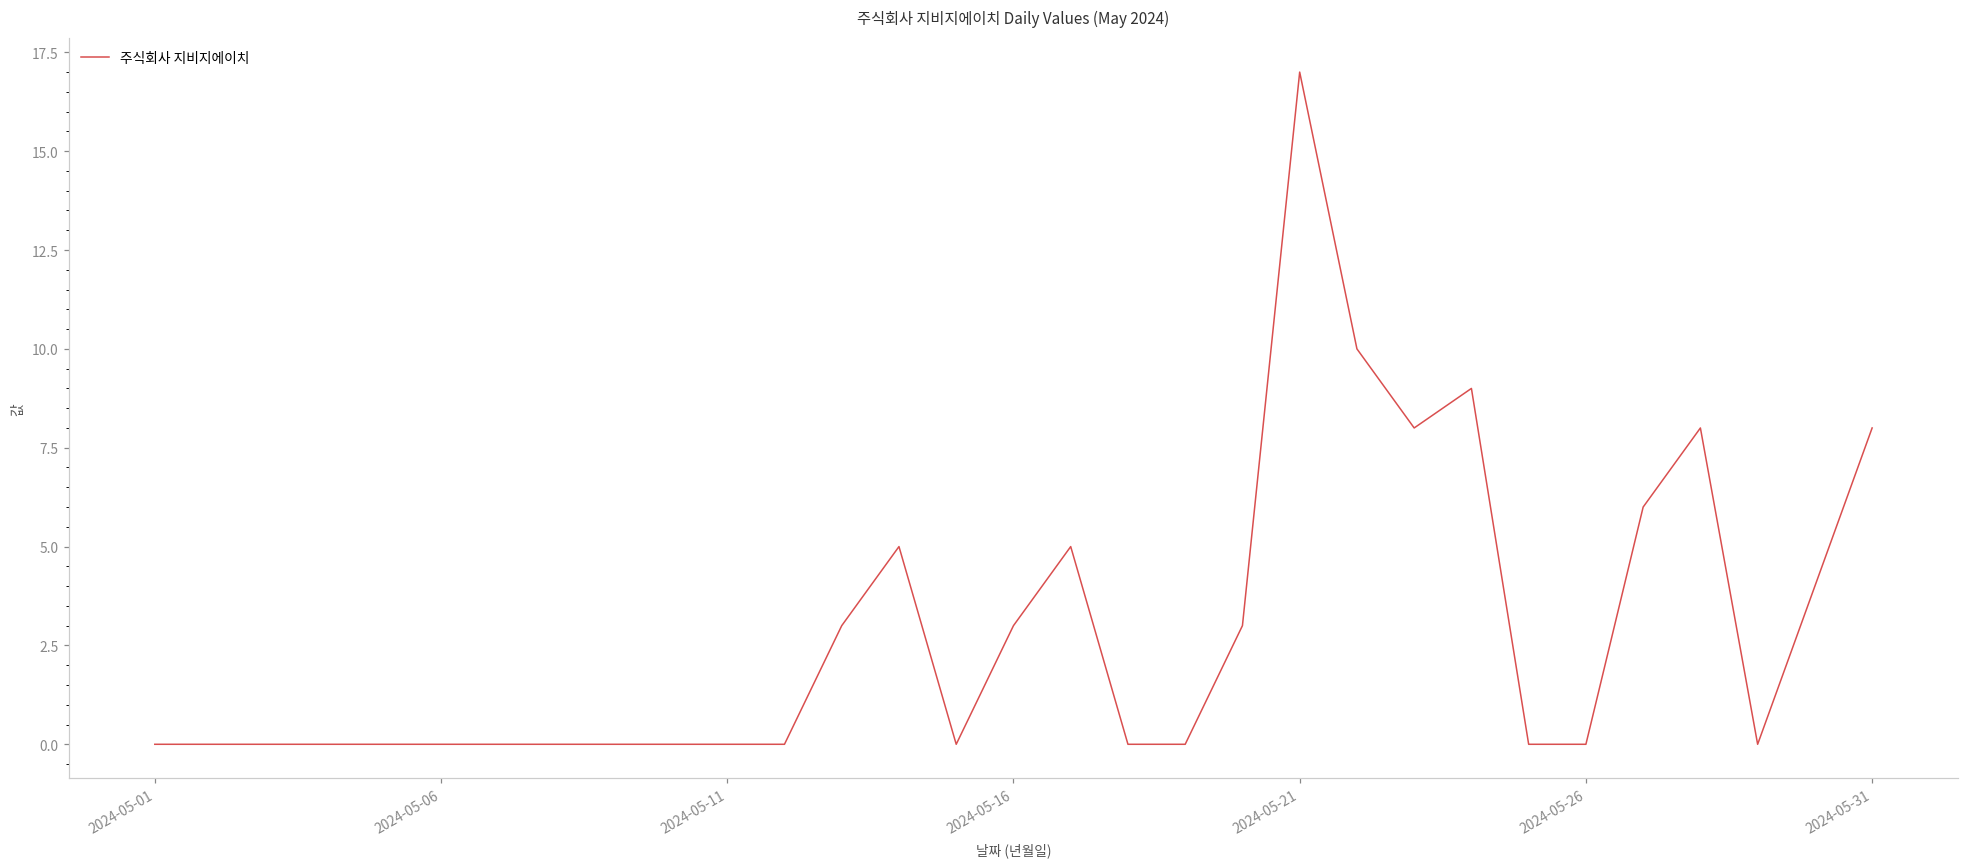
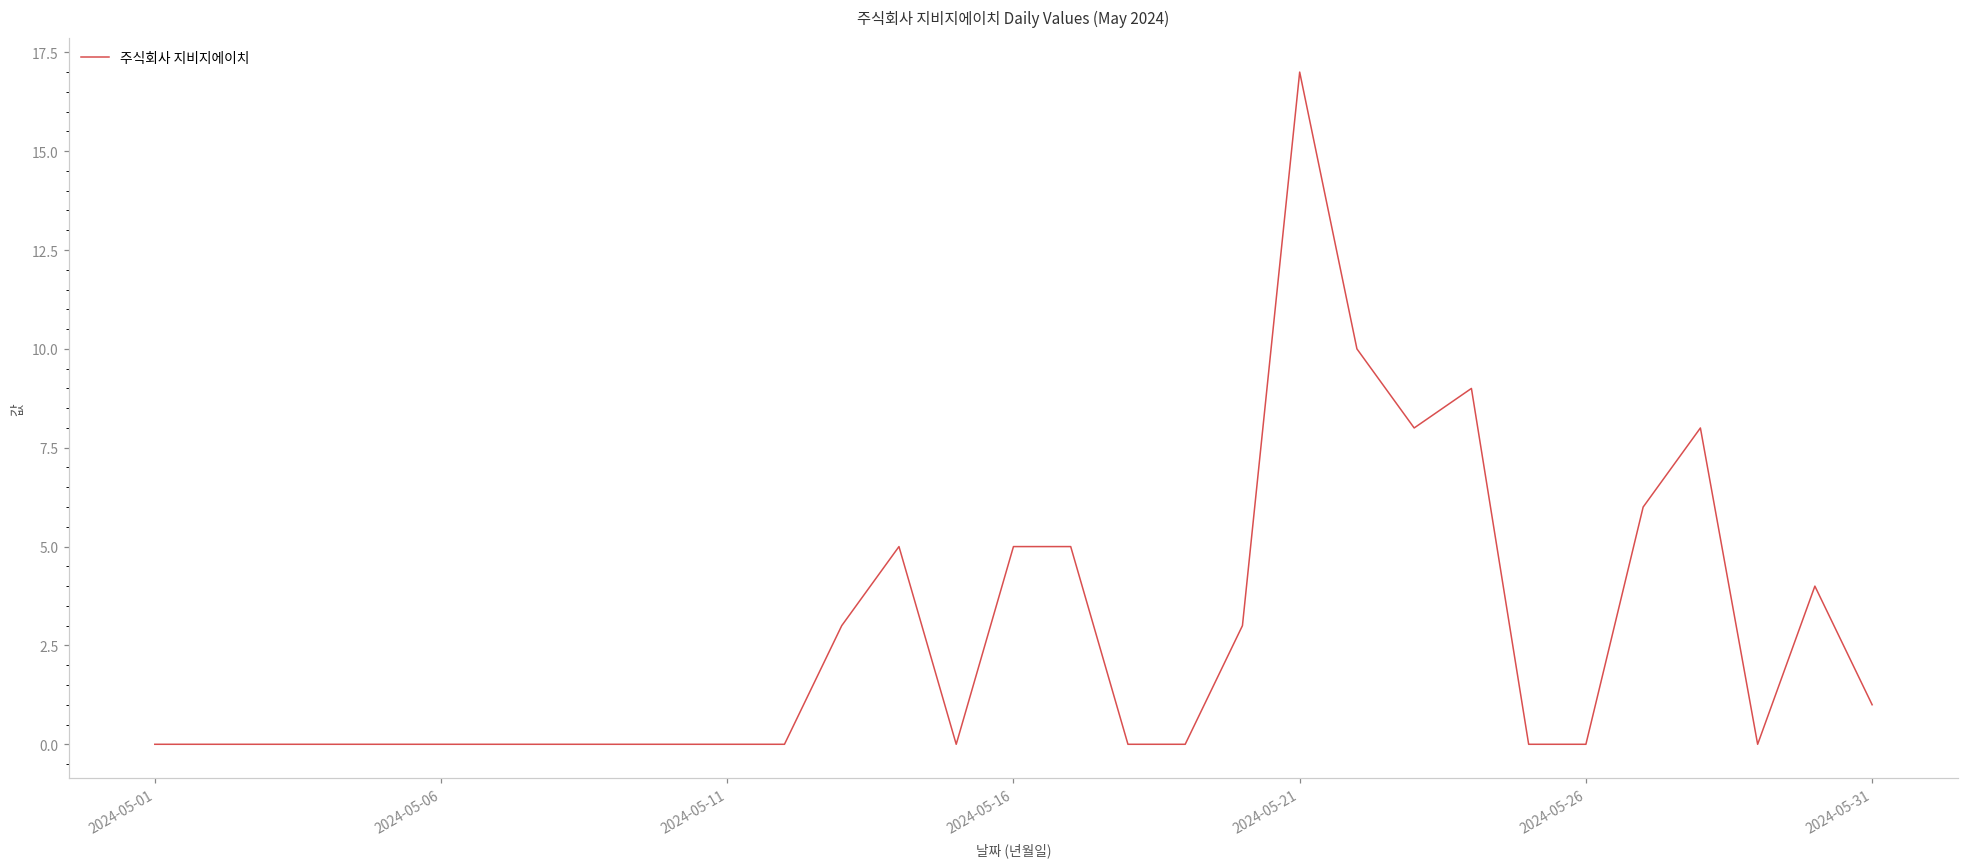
  {
    "2024-05-01": 0,
    "2024-05-06": 0,
    "2024-05-11": 0,
-   "2024-05-16": 3,
+   "2024-05-16": 5,
    "2024-05-21": 17,
    "2024-05-26": 0,
-   "2024-05-31": 8
+   "2024-05-31": 1
  }
